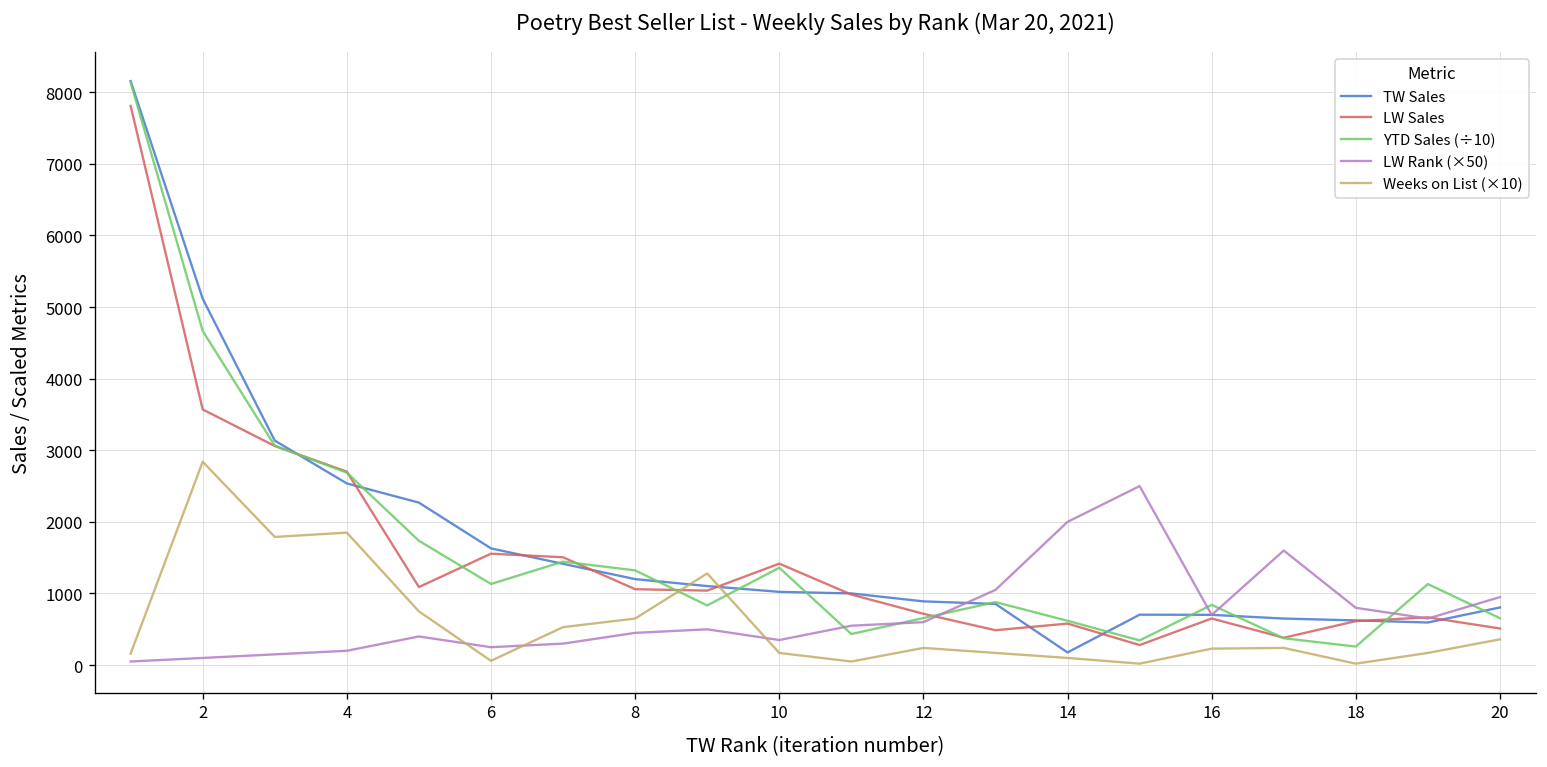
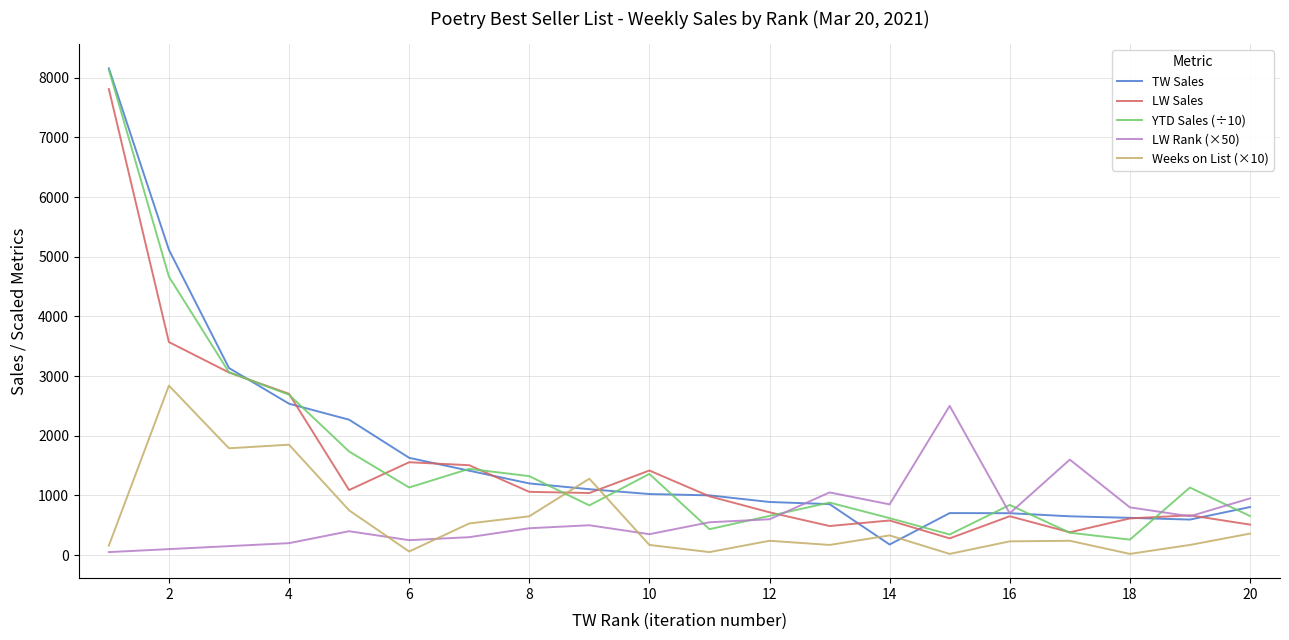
  {
    "TW Sales": {
      "2": 5100,
      "4": 2500,
      "6": 1600,
      "8": 1200,
      "10": 1000,
      "12": 900,
      "14": 200,
      "20": 800
    },
    "LW Sales": {
      "2": 3600,
      "6": 1600,
      "8": 1100,
      "10": 1400,
      "12": 700,
      "16": 700,
      "20": 500
    },
    "YTD Sales (÷10)": {
      "2": 4700,
      "6": 1100,
      "8": 1300,
      "10": 1400,
      "12": 700,
      "16": 800,
      "18": 300,
      "20": 700
    },
    "LW Rank (×50)": {
      "2": 100,
      "4": 200,
      "6": 300,
      "8": 500,
      "10": 400,
      "12": 600,
-     "14": 2000,
+     "14": 900,
      "18": 800,
      "20": 1000
    },
    "Weeks on List (×10)": {
      "2": 2800,
      "4": 1900,
      "6": 100,
      "8": 700,
      "10": 200,
      "12": 200,
-     "14": 100,
+     "14": 300,
      "16": 200,
      "18": 0,
      "20": 400
    }
  }
